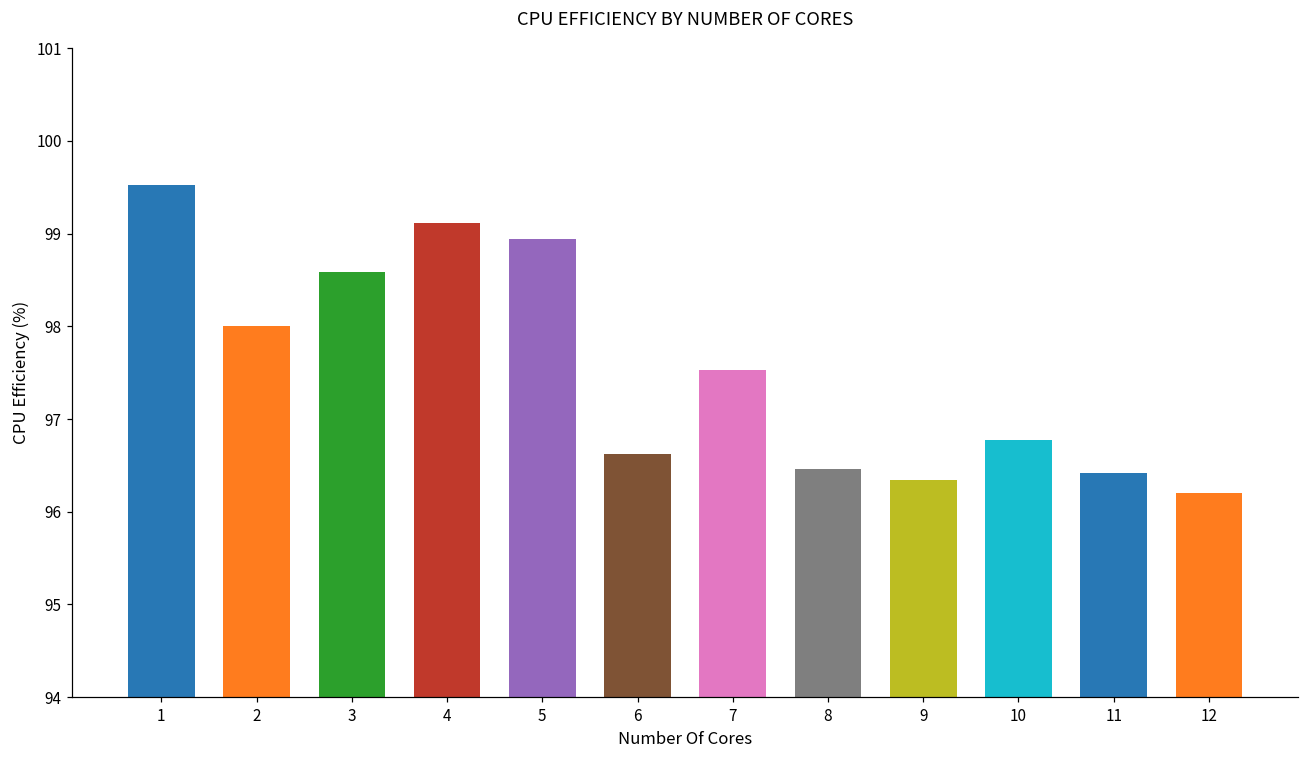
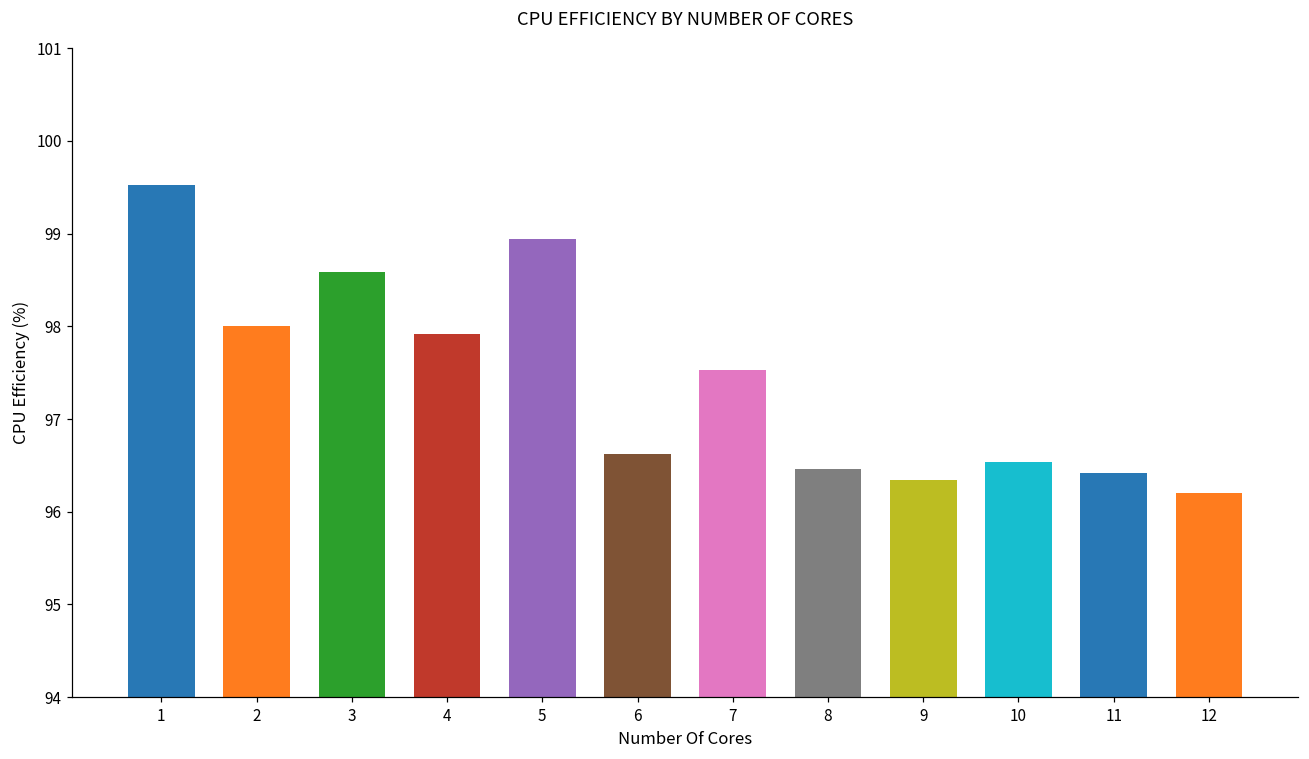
  {
    "1": 99.5,
    "2": 98.0,
    "3": 98.6,
-   "4": 99.1,
+   "4": 97.9,
    "5": 98.9,
    "6": 96.6,
    "7": 97.5,
    "8": 96.5,
    "9": 96.3,
-   "10": 96.8,
+   "10": 96.5,
    "11": 96.4,
    "12": 96.2
  }
